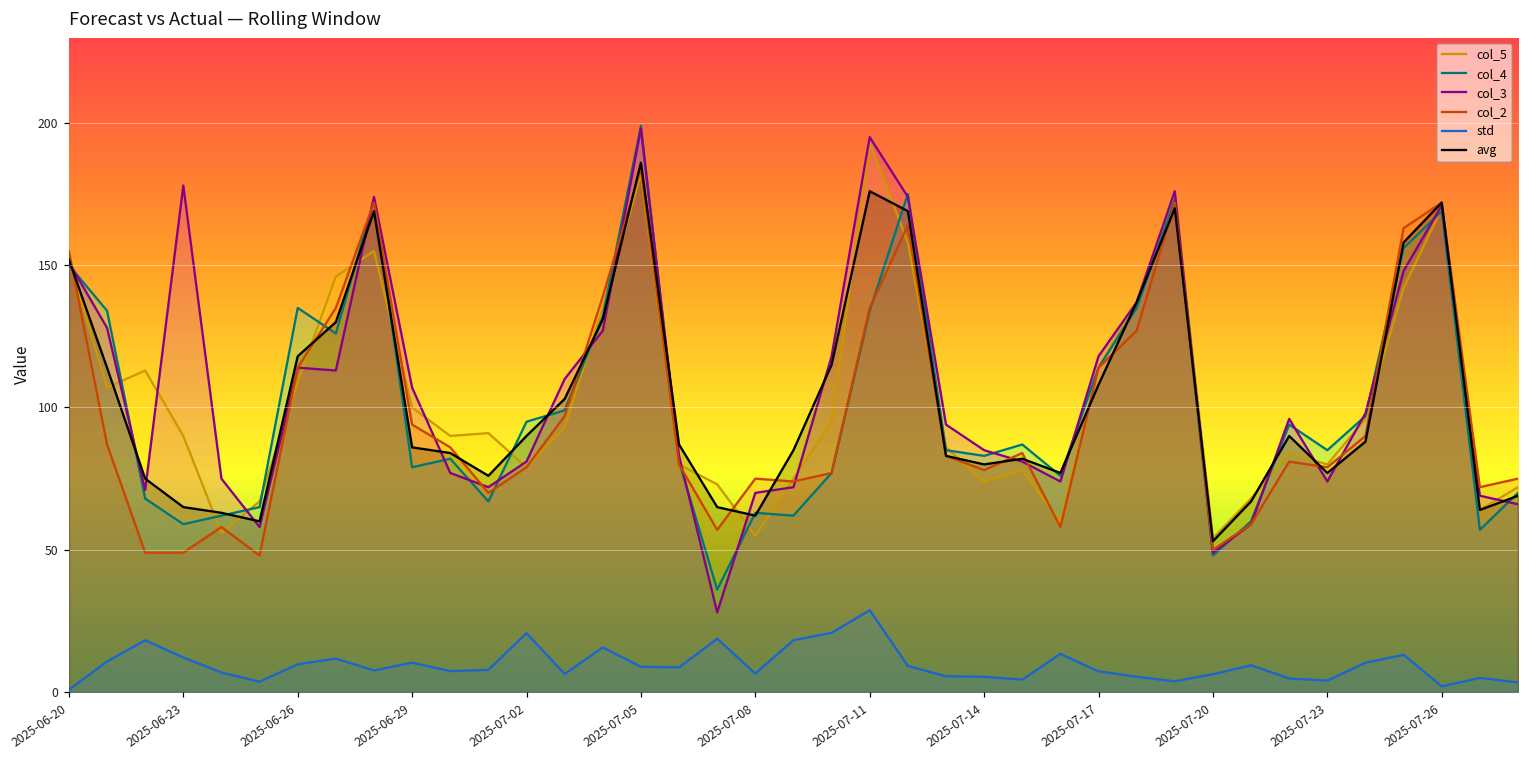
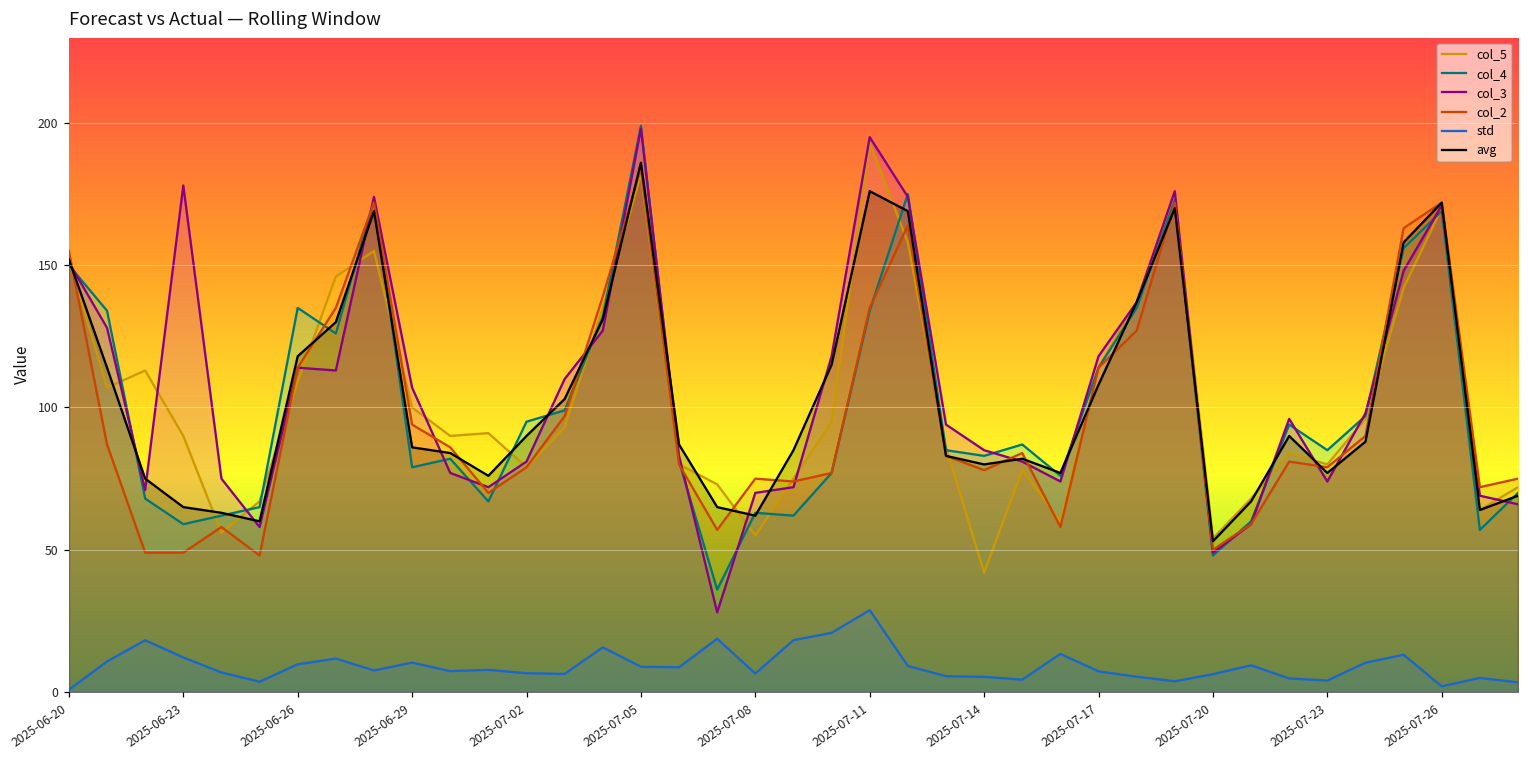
  {
    "col_5": {
      "2025-06-23": 90,
      "2025-06-26": 109,
      "2025-06-29": 100,
      "2025-07-05": 182,
      "2025-07-08": 55,
      "2025-07-11": 193,
-     "2025-07-14": 74,
+     "2025-07-14": 42,
      "2025-07-20": 54,
      "2025-07-23": 80
    },
    "col_4": {
      "2025-06-20": 150,
      "2025-06-23": 59,
      "2025-06-26": 135,
      "2025-06-29": 79,
      "2025-07-02": 95,
      "2025-07-05": 199,
      "2025-07-08": 63,
      "2025-07-11": 134,
      "2025-07-14": 83,
      "2025-07-20": 48,
      "2025-07-23": 85,
      "2025-07-26": 169
    },
    "col_3": {
      "2025-06-20": 151,
      "2025-06-23": 178,
      "2025-06-29": 107,
      "2025-07-02": 81,
      "2025-07-05": 198,
      "2025-07-08": 70,
      "2025-07-11": 195,
      "2025-07-14": 85,
      "2025-07-17": 118,
      "2025-07-20": 49,
      "2025-07-23": 74
    },
    "col_2": {
      "2025-06-20": 155,
      "2025-06-23": 49,
      "2025-06-29": 94,
      "2025-07-05": 184,
      "2025-07-08": 75,
      "2025-07-11": 135,
      "2025-07-14": 78,
      "2025-07-20": 50,
      "2025-07-23": 79
    },
    "std": {
      "2025-06-20": 1,
      "2025-06-23": 12,
      "2025-06-26": 10,
      "2025-06-29": 10,
-     "2025-07-02": 21,
+     "2025-07-02": 7,
      "2025-07-05": 9,
      "2025-07-08": 7,
      "2025-07-11": 29,
      "2025-07-14": 5,
      "2025-07-17": 7,
      "2025-07-20": 6,
      "2025-07-23": 4,
      "2025-07-26": 2
    },
    "avg": {
      "2025-06-23": 65,
      "2025-06-26": 118,
      "2025-06-29": 86,
      "2025-07-02": 90,
      "2025-07-05": 186,
      "2025-07-08": 62,
      "2025-07-11": 176,
      "2025-07-14": 80,
      "2025-07-17": 108,
      "2025-07-20": 53,
      "2025-07-23": 77
    }
  }
